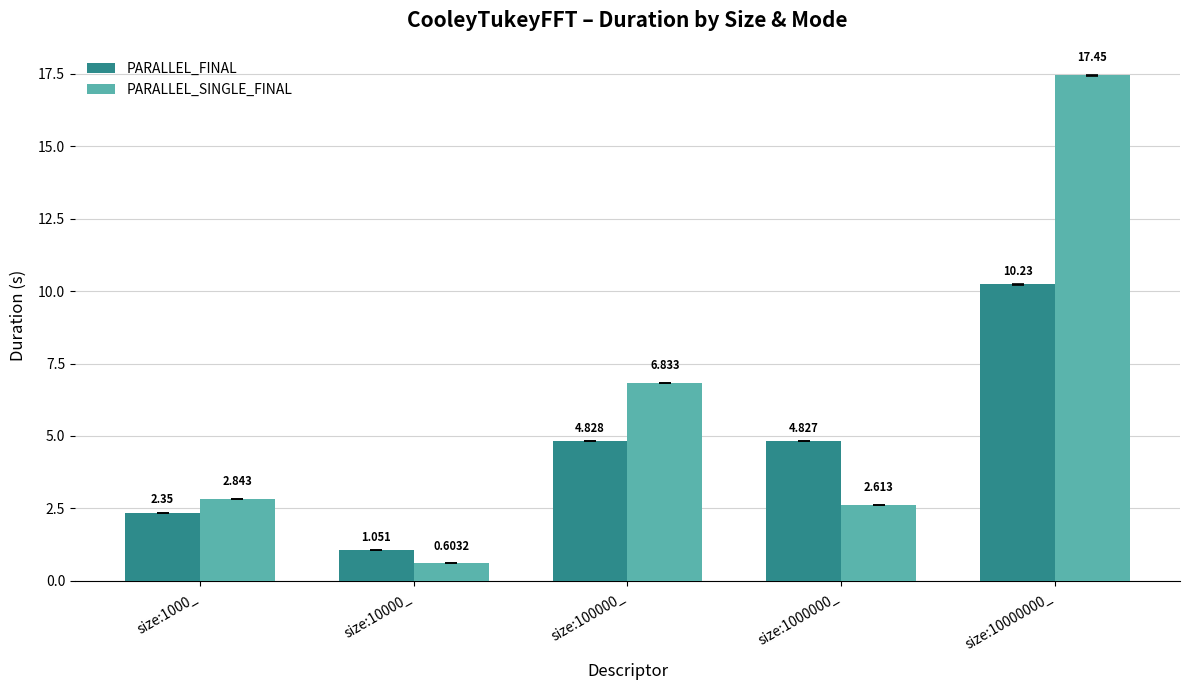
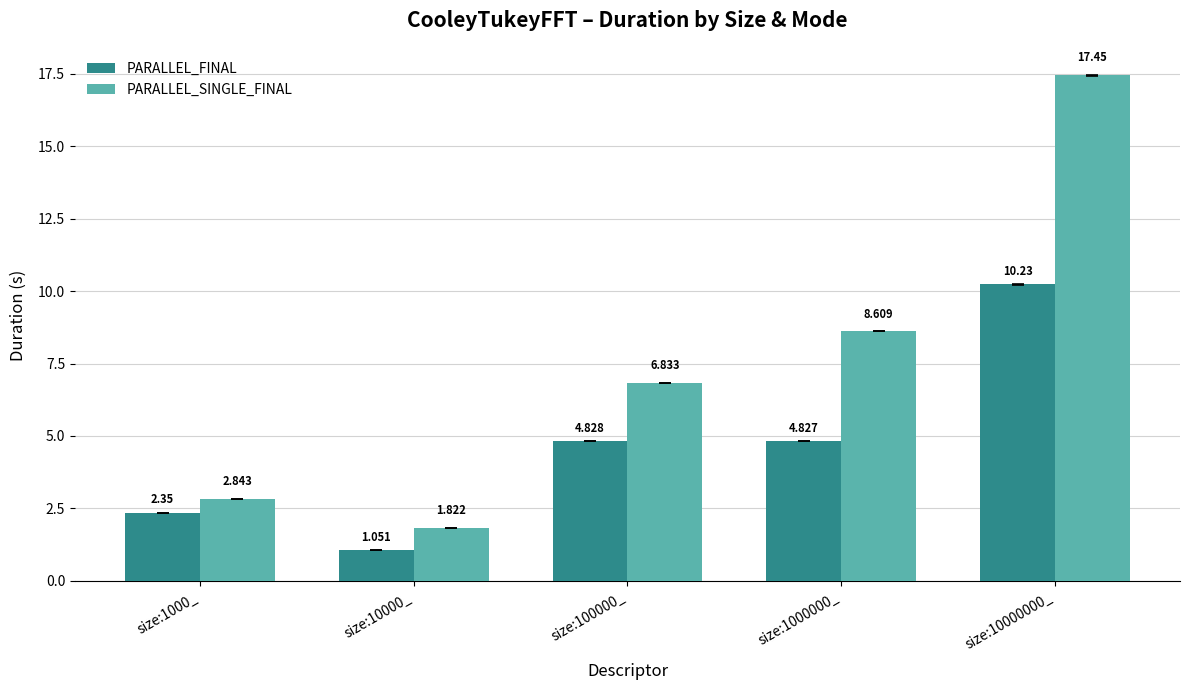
  {
    "PARALLEL_SINGLE_FINAL": {
      "size:1000_": 2.843,
-     "size:10000_": 0.6032,
+     "size:10000_": 1.822,
      "size:100000_": 6.833,
-     "size:1000000_": 2.613,
+     "size:1000000_": 8.609,
      "size:10000000_": 17.45
    }
  }
